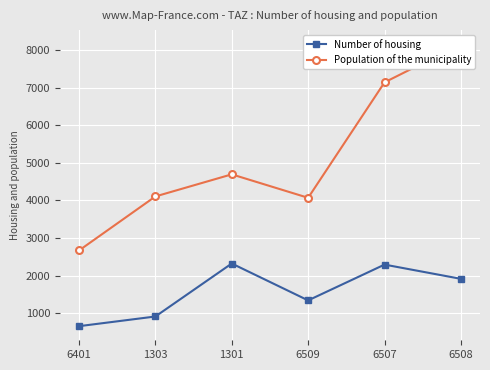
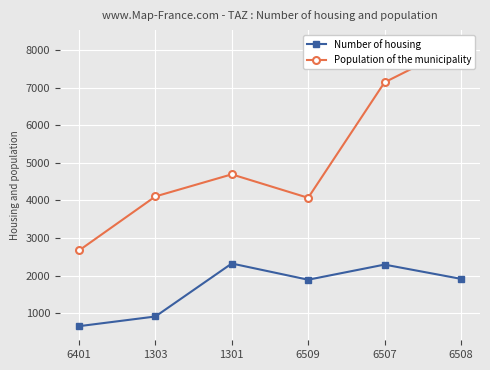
  {
    "Number of housing": {
      "6401": 700,
      "1303": 900,
      "1301": 2300,
-     "6509": 1300,
+     "6509": 1900,
      "6507": 2300,
      "6508": 1900
    },
    "Population of the municipality": {
      "6401": 2700,
      "1303": 4100,
      "1301": 4700,
      "6509": 4100,
      "6507": 7100
    }
  }
